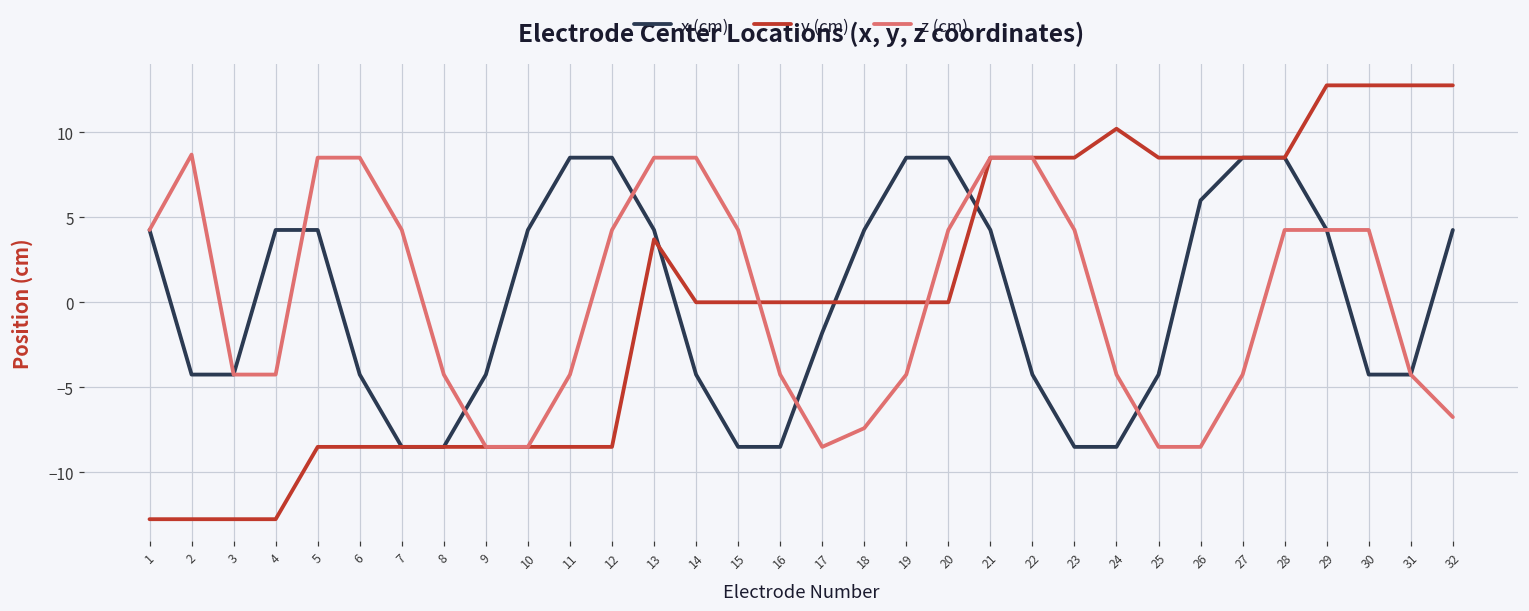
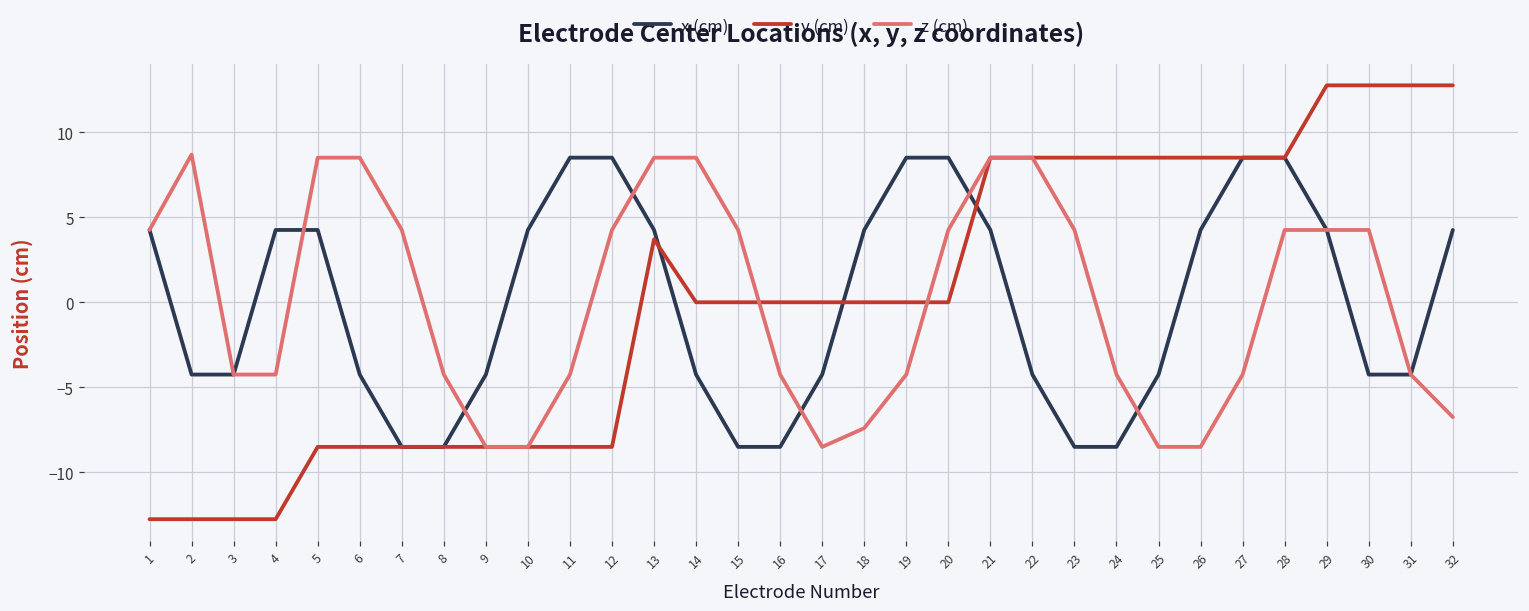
  {
    "x (cm)": {
      "2": -4.3,
      "4": 4.3,
      "5": 4.3,
      "6": -4.3,
      "9": -4.3,
      "10": 4.3,
      "11": 8.5,
      "12": 8.5,
      "13": 4.3,
      "14": -4.3,
      "15": -8.5,
      "16": -8.5,
-     "17": -1.8,
+     "17": -4.3,
      "18": 4.3,
      "19": 8.5,
      "20": 8.5,
      "21": 4.3,
      "22": -4.3,
      "23": -8.5,
      "24": -8.5,
      "25": -4.3,
-     "26": 6.0,
+     "26": 4.3,
      "30": -4.3,
      "32": 4.3
    },
    "y (cm)": {
      "1": -12.8,
      "2": -12.8,
      "3": -12.8,
      "4": -12.8,
      "5": -8.5,
      "6": -8.5,
      "11": -8.5,
      "12": -8.5,
      "13": 3.7,
      "14": 0.0,
      "15": 0.0,
      "16": 0.0,
      "17": 0.0,
      "18": 0.0,
      "19": 0.0,
      "20": 0.0,
      "23": 8.5,
-     "24": 10.2,
+     "24": 8.5,
      "25": 8.5,
      "26": 8.5,
      "29": 12.8,
      "30": 12.8,
      "31": 12.8,
      "32": 12.8
    },
    "z (cm)": {
      "2": 8.7,
      "4": -4.3,
      "5": 8.5,
      "6": 8.5,
      "7": 4.3,
      "8": -4.3,
      "11": -4.3,
      "12": 4.3,
      "13": 8.5,
      "14": 8.5,
      "15": 4.3,
      "16": -4.3,
      "17": -8.5,
      "18": -7.4,
      "19": -4.3,
      "20": 4.3,
      "23": 4.3,
      "24": -4.3,
      "25": -8.5,
      "26": -8.5,
      "27": -4.3,
      "28": 4.3,
      "30": 4.3,
      "32": -6.8
    }
  }
